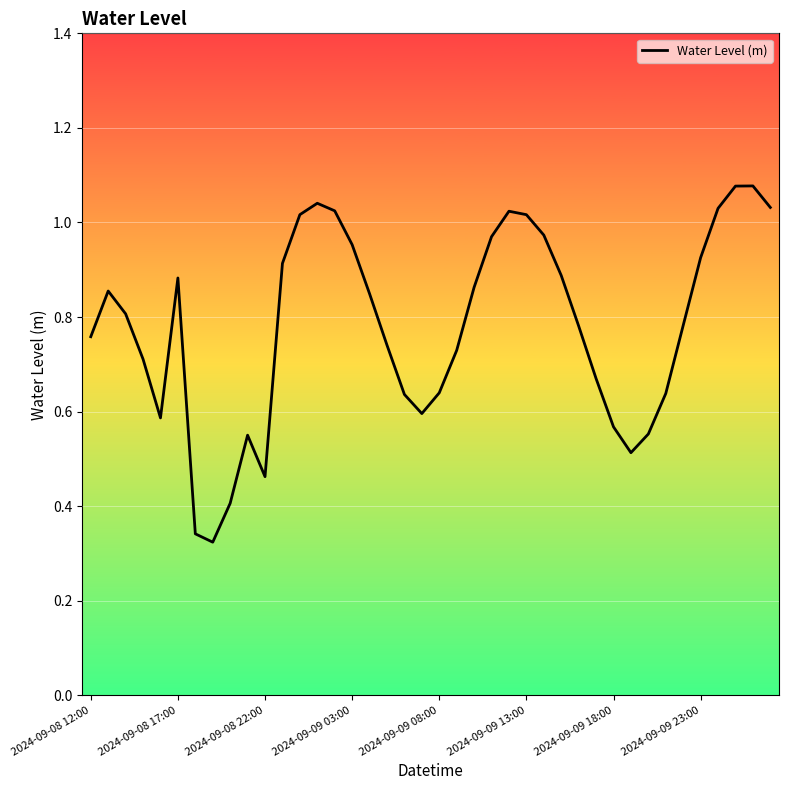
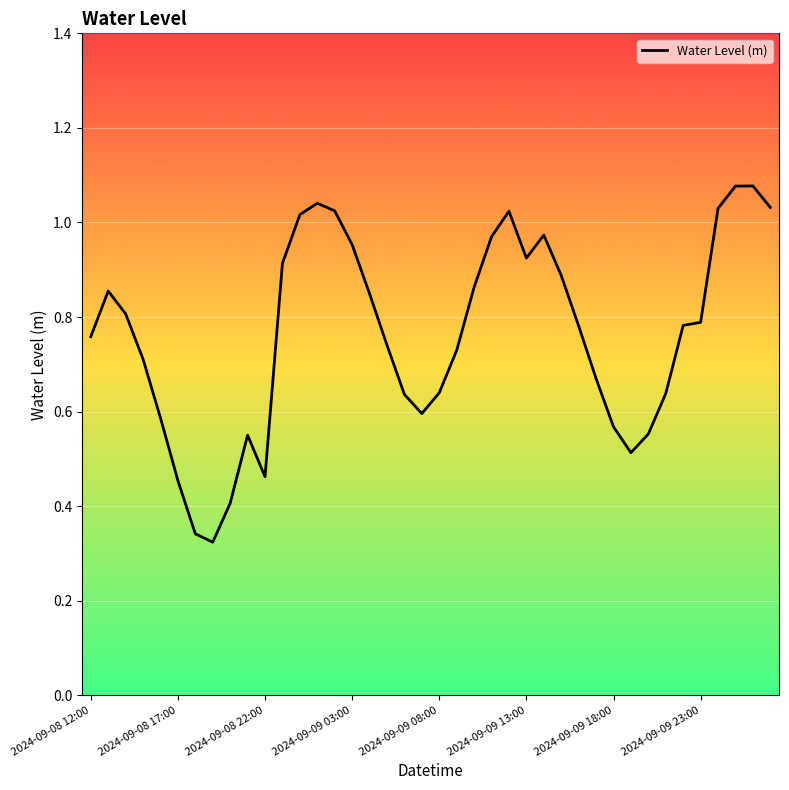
  {
    "2024-09-08 12:00": 0.76,
-   "2024-09-08 17:00": 0.88,
+   "2024-09-08 17:00": 0.45,
    "2024-09-08 22:00": 0.46,
    "2024-09-09 03:00": 0.95,
    "2024-09-09 08:00": 0.64,
-   "2024-09-09 13:00": 1.02,
+   "2024-09-09 13:00": 0.92,
    "2024-09-09 18:00": 0.57,
-   "2024-09-09 23:00": 0.93
+   "2024-09-09 23:00": 0.79
  }
